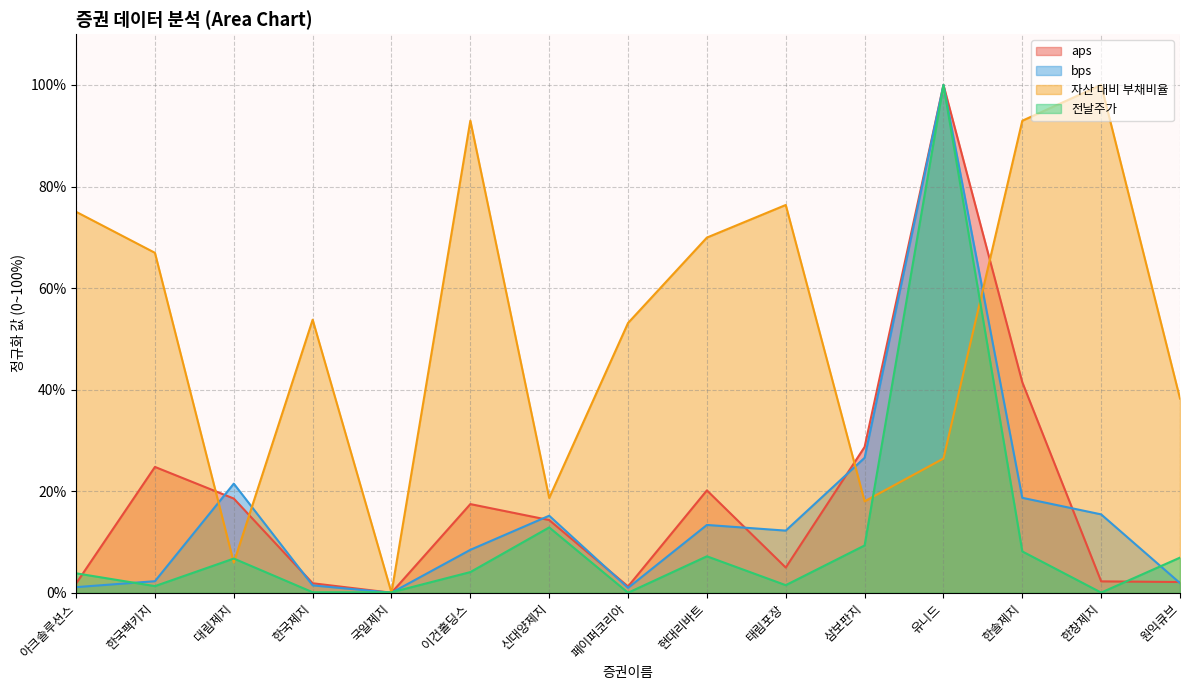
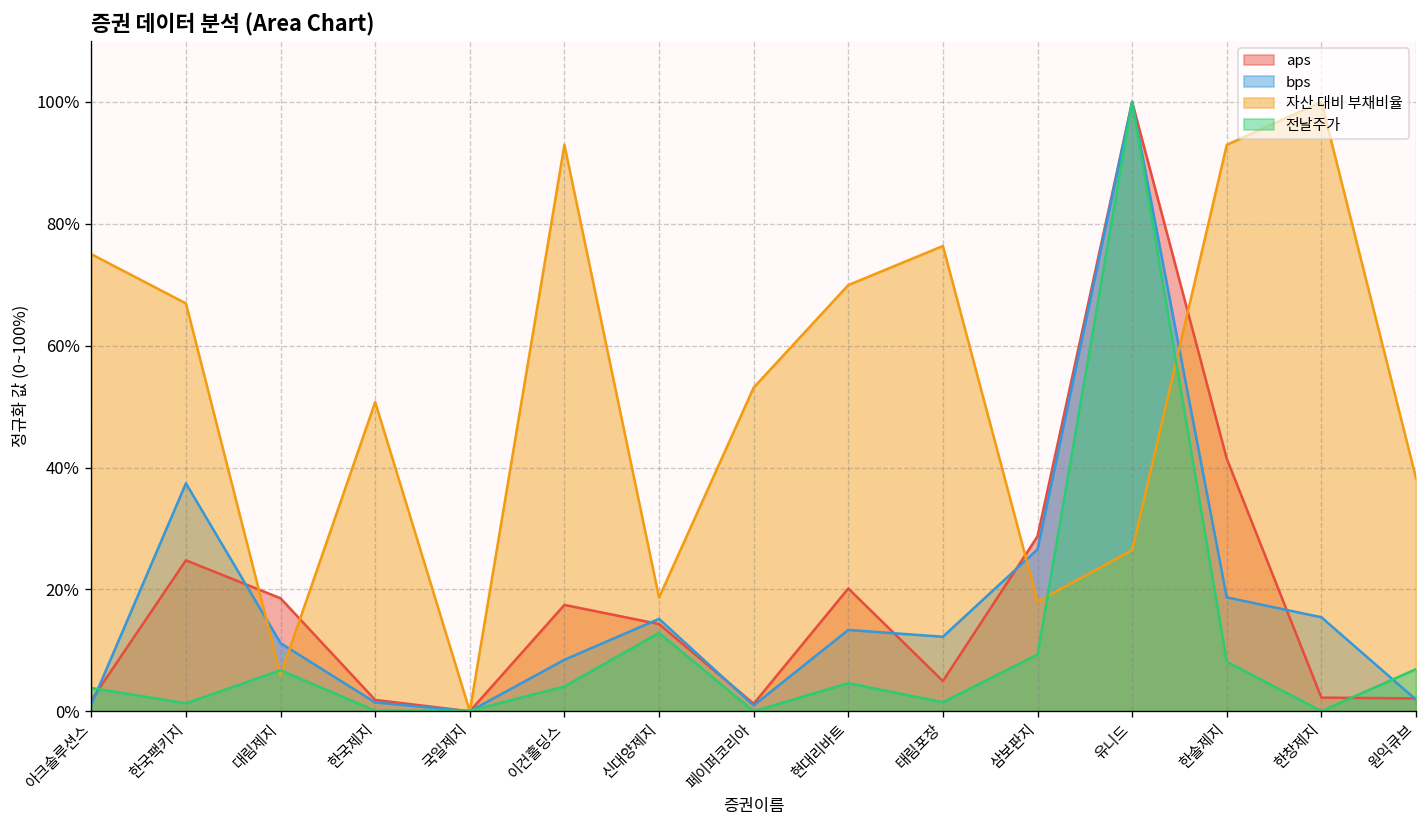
  {
    "aps": {
      "아크솔루션스": "2%",
      "한국팩키지": "25%",
      "대림제지": "19%",
      "이건홀딩스": "17%",
      "신대양제지": "14%",
      "현대리바트": "20%",
      "태림포장": "5%",
      "삼보판지": "29%",
      "한솔제지": "41%",
      "한창제지": "2%"
    },
    "bps": {
      "아크솔루션스": "1%",
-     "한국팩키지": "2%",
-     "대림제지": "21%",
+     "한국팩키지": "37%",
+     "대림제지": "11%",
      "이건홀딩스": "8%",
      "신대양제지": "15%",
      "현대리바트": "13%",
      "태림포장": "12%",
      "삼보판지": "27%",
      "한솔제지": "19%",
      "한창제지": "15%"
    },
    "자산 대비 부채비율": {
      "아크솔루션스": "75%",
      "한국팩키지": "67%",
      "대림제지": "6%",
-     "한국제지": "54%",
+     "한국제지": "51%",
      "이건홀딩스": "93%",
      "신대양제지": "19%",
      "페이퍼코리아": "53%",
      "현대리바트": "70%",
      "태림포장": "76%",
      "삼보판지": "18%",
      "유니드": "26%",
      "한솔제지": "93%",
      "원익큐브": "38%"
    },
    "전날주가": {
      "아크솔루션스": "4%",
      "한국팩키지": "1%",
      "대림제지": "7%",
      "한국제지": "0%",
      "이건홀딩스": "4%",
      "신대양제지": "13%",
      "페이퍼코리아": "0%",
-     "현대리바트": "7%",
+     "현대리바트": "5%",
      "태림포장": "1%",
      "삼보판지": "9%",
      "한솔제지": "8%",
      "한창제지": "0%",
      "원익큐브": "7%"
    }
  }
